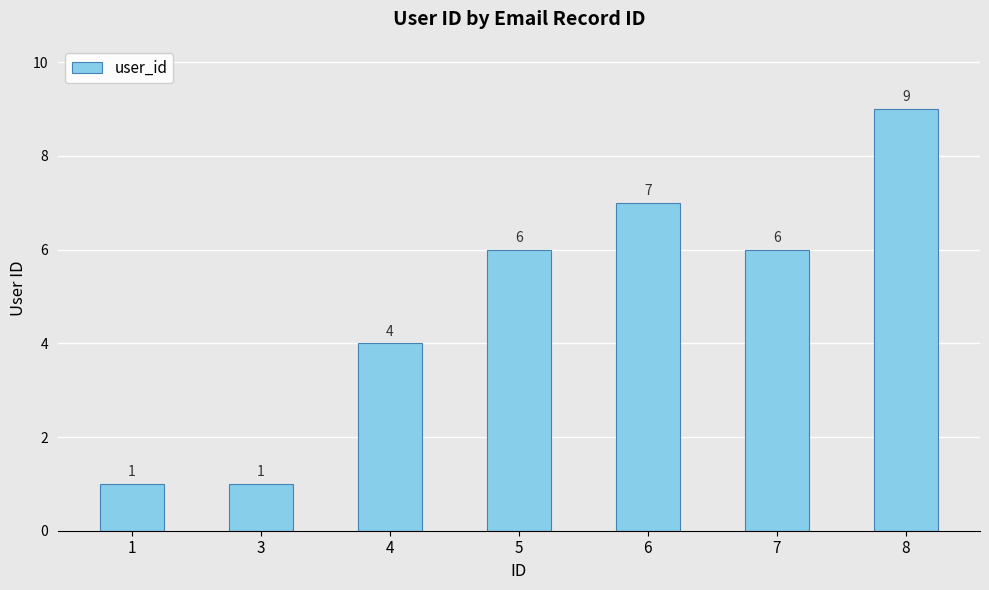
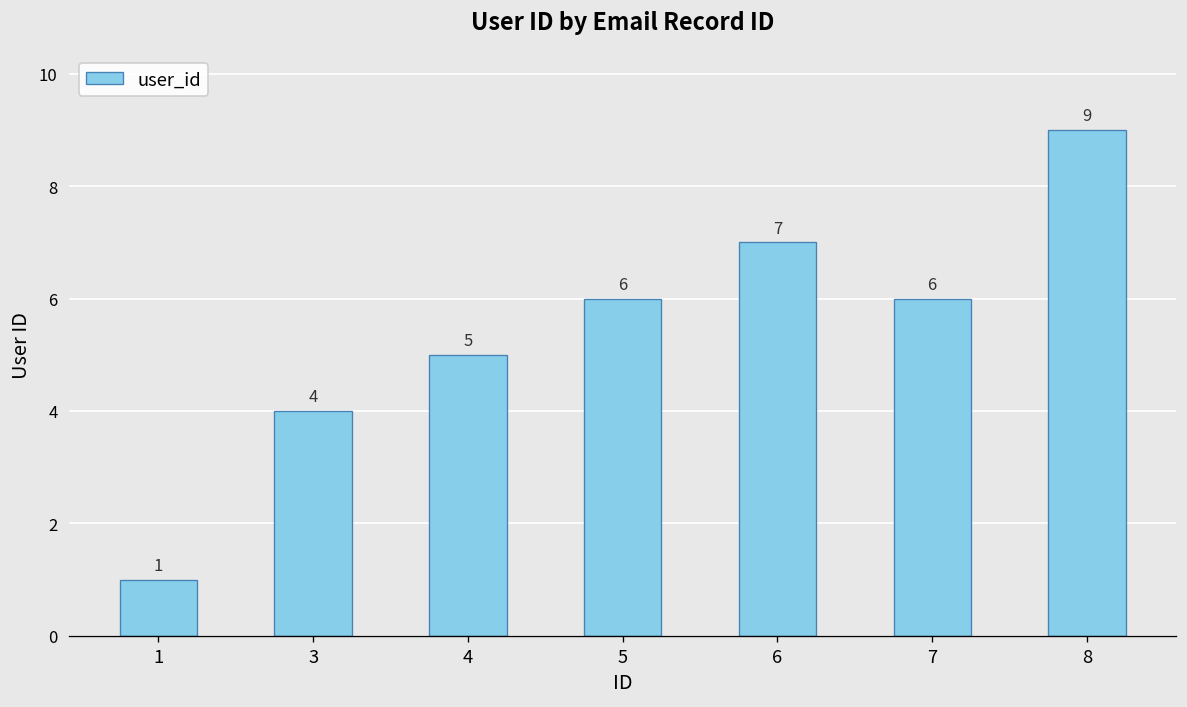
  {
    "1": 1,
-   "3": 1,
-   "4": 4,
+   "3": 4,
+   "4": 5,
    "5": 6,
    "6": 7,
    "7": 6,
    "8": 9
  }
